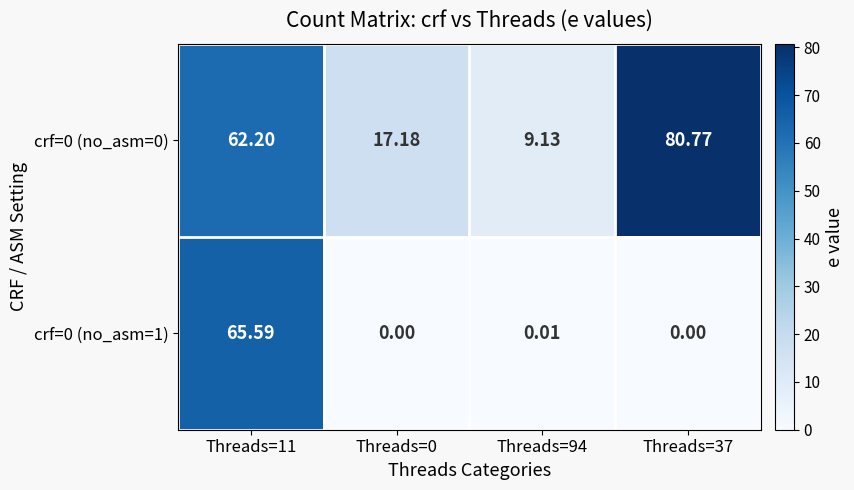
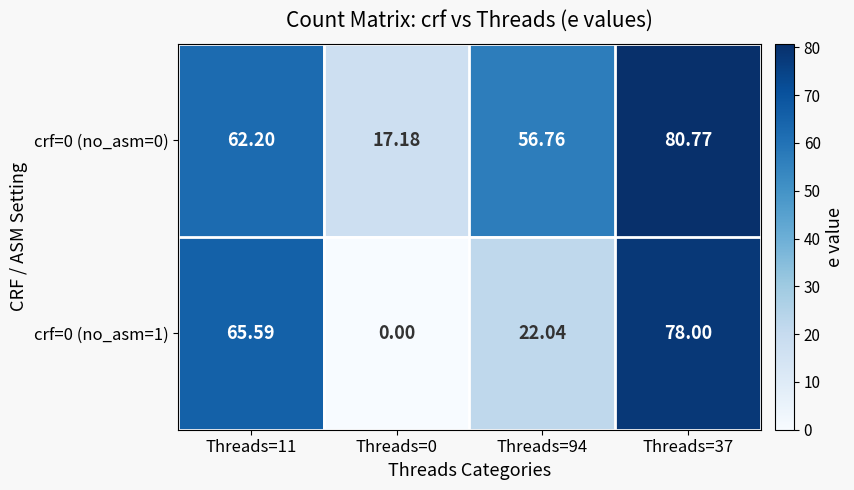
  {
    "crf=0 (no_asm=0)": {
      "Threads=11": 62.20,
      "Threads=0": 17.18,
-     "Threads=94": 9.13,
+     "Threads=94": 56.76,
      "Threads=37": 80.77
    },
    "crf=0 (no_asm=1)": {
      "Threads=11": 65.59,
      "Threads=0": 0.00,
-     "Threads=94": 0.01,
-     "Threads=37": 0.00
+     "Threads=94": 22.04,
+     "Threads=37": 78.00
    }
  }
